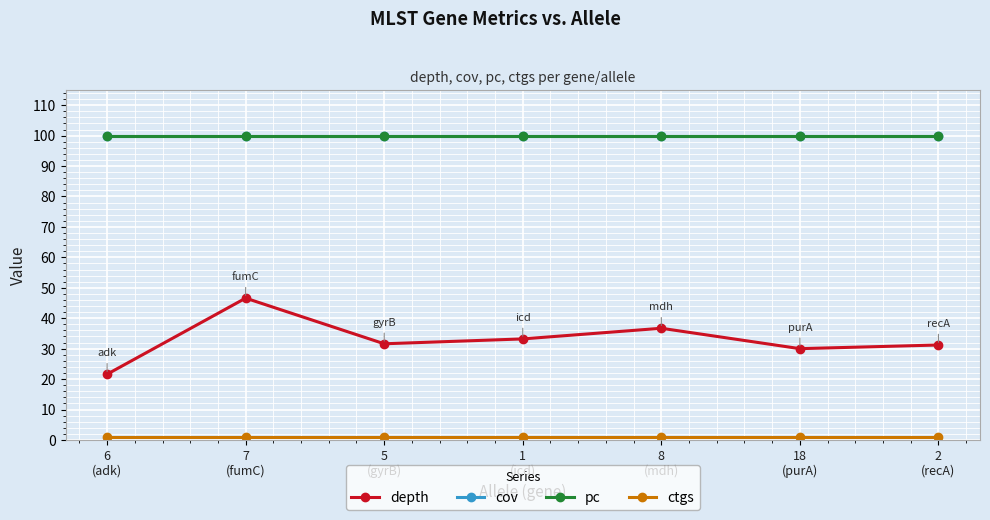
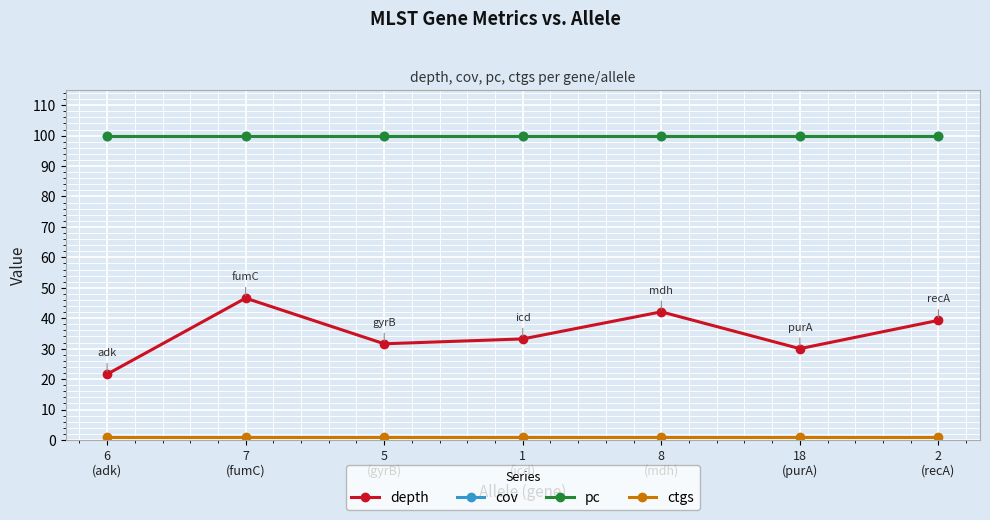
  {
    "depth": {
      "6 (adk)": 22,
      "7 (fumC)": 47,
      "5 (gyrB)": 32,
      "1 (icd)": 33,
-     "8 (mdh)": 37,
+     "8 (mdh)": 42,
      "18 (purA)": 30,
-     "2 (recA)": 31
+     "2 (recA)": 39
    },
    "pc": {
      "6 (adk)": 100,
      "7 (fumC)": 100,
      "5 (gyrB)": 100,
      "1 (icd)": 100,
      "8 (mdh)": 100,
      "18 (purA)": 100,
      "2 (recA)": 100
    },
    "ctgs": {
      "6 (adk)": 1,
      "7 (fumC)": 1,
      "5 (gyrB)": 1,
      "1 (icd)": 1,
      "8 (mdh)": 1,
      "18 (purA)": 1,
      "2 (recA)": 1
    }
  }
